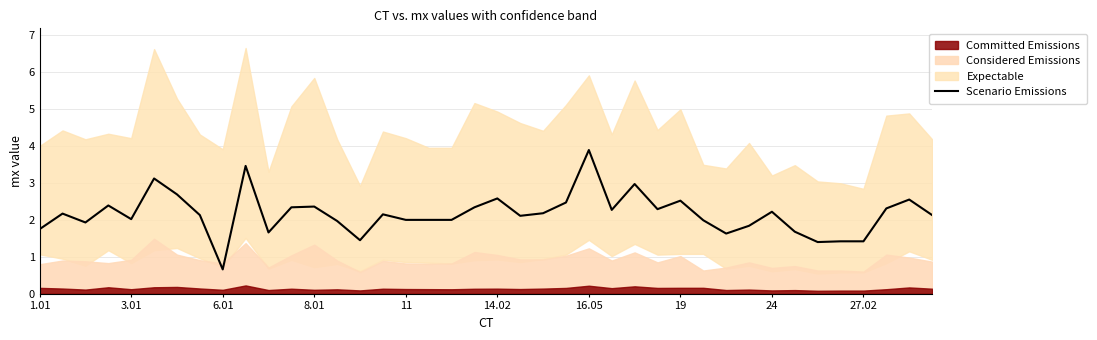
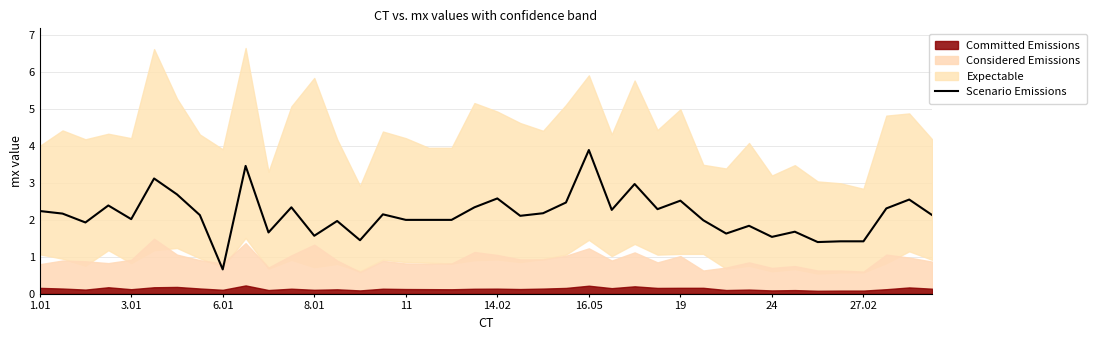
  {
    "Scenario Emissions": {
-     "1.01": 1.8,
+     "1.01": 2.2,
      "3.01": 2.0,
      "6.01": 0.7,
-     "8.01": 2.4,
+     "8.01": 1.6,
      "11": 2.0,
      "14.02": 2.6,
      "16.05": 3.9,
      "19": 2.5,
-     "24": 2.2,
+     "24": 1.5,
      "27.02": 1.4
    },
    "Committed Emissions": {
      "1.01": 0.2,
      "3.01": 0.1,
      "6.01": 0.1,
      "8.01": 0.1,
      "11": 0.1,
      "14.02": 0.1,
      "16.05": 0.2,
      "19": 0.2,
      "24": 0.1,
      "27.02": 0.1
    }
  }
